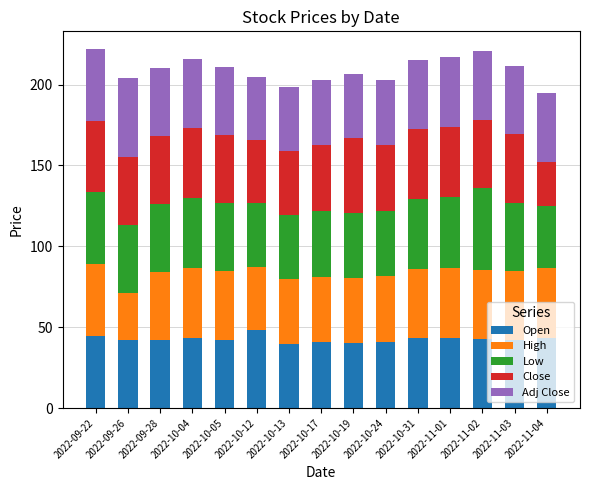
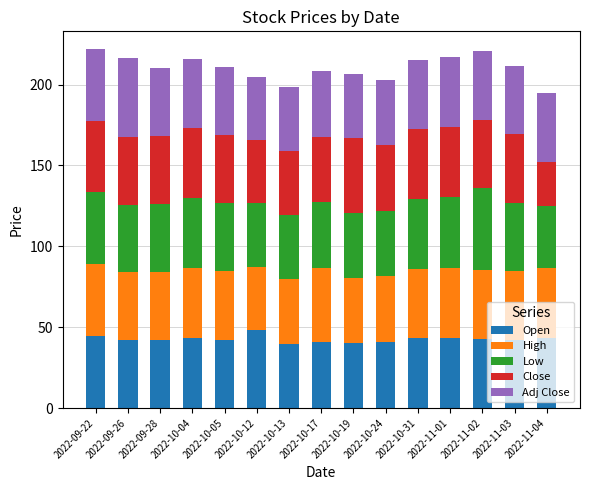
  {
    "Open": {
      "2022-09-22": 44,
      "2022-09-26": 42,
      "2022-09-28": 42,
      "2022-10-04": 43,
      "2022-10-05": 42,
      "2022-10-12": 48,
      "2022-10-13": 40,
      "2022-10-17": 41,
      "2022-10-19": 40,
      "2022-10-24": 41,
      "2022-10-31": 43,
      "2022-11-01": 43,
      "2022-11-02": 43
    },
    "High": {
      "2022-09-22": 44,
-     "2022-09-26": 29,
+     "2022-09-26": 42,
      "2022-09-28": 42,
      "2022-10-04": 43,
      "2022-10-05": 42,
      "2022-10-12": 39,
      "2022-10-13": 40,
-     "2022-10-17": 41,
+     "2022-10-17": 46,
      "2022-10-19": 40,
      "2022-10-24": 41,
      "2022-10-31": 43,
      "2022-11-01": 43,
      "2022-11-02": 43,
      "2022-11-03": 42,
      "2022-11-04": 43
    },
    "Low": {
      "2022-09-22": 44,
      "2022-09-26": 42,
      "2022-09-28": 42,
      "2022-10-04": 43,
      "2022-10-05": 42,
      "2022-10-12": 39,
      "2022-10-13": 40,
      "2022-10-17": 41,
      "2022-10-19": 40,
      "2022-10-24": 41,
      "2022-10-31": 43,
      "2022-11-01": 43,
      "2022-11-02": 51,
      "2022-11-03": 42,
      "2022-11-04": 38
    },
    "Close": {
      "2022-09-22": 44,
      "2022-09-26": 42,
      "2022-09-28": 42,
      "2022-10-04": 43,
      "2022-10-05": 42,
      "2022-10-12": 39,
      "2022-10-13": 40,
      "2022-10-17": 41,
      "2022-10-19": 46,
      "2022-10-24": 41,
      "2022-10-31": 43,
      "2022-11-01": 43,
      "2022-11-02": 43,
      "2022-11-03": 42,
      "2022-11-04": 27
    },
    "Adj Close": {
      "2022-09-22": 44,
      "2022-09-26": 49,
      "2022-09-28": 42,
      "2022-10-04": 43,
      "2022-10-05": 42,
      "2022-10-12": 39,
      "2022-10-13": 40,
      "2022-10-17": 40,
      "2022-10-19": 40,
      "2022-10-24": 40,
      "2022-10-31": 43,
      "2022-11-01": 43,
      "2022-11-02": 42,
      "2022-11-03": 42,
      "2022-11-04": 43
    }
  }
